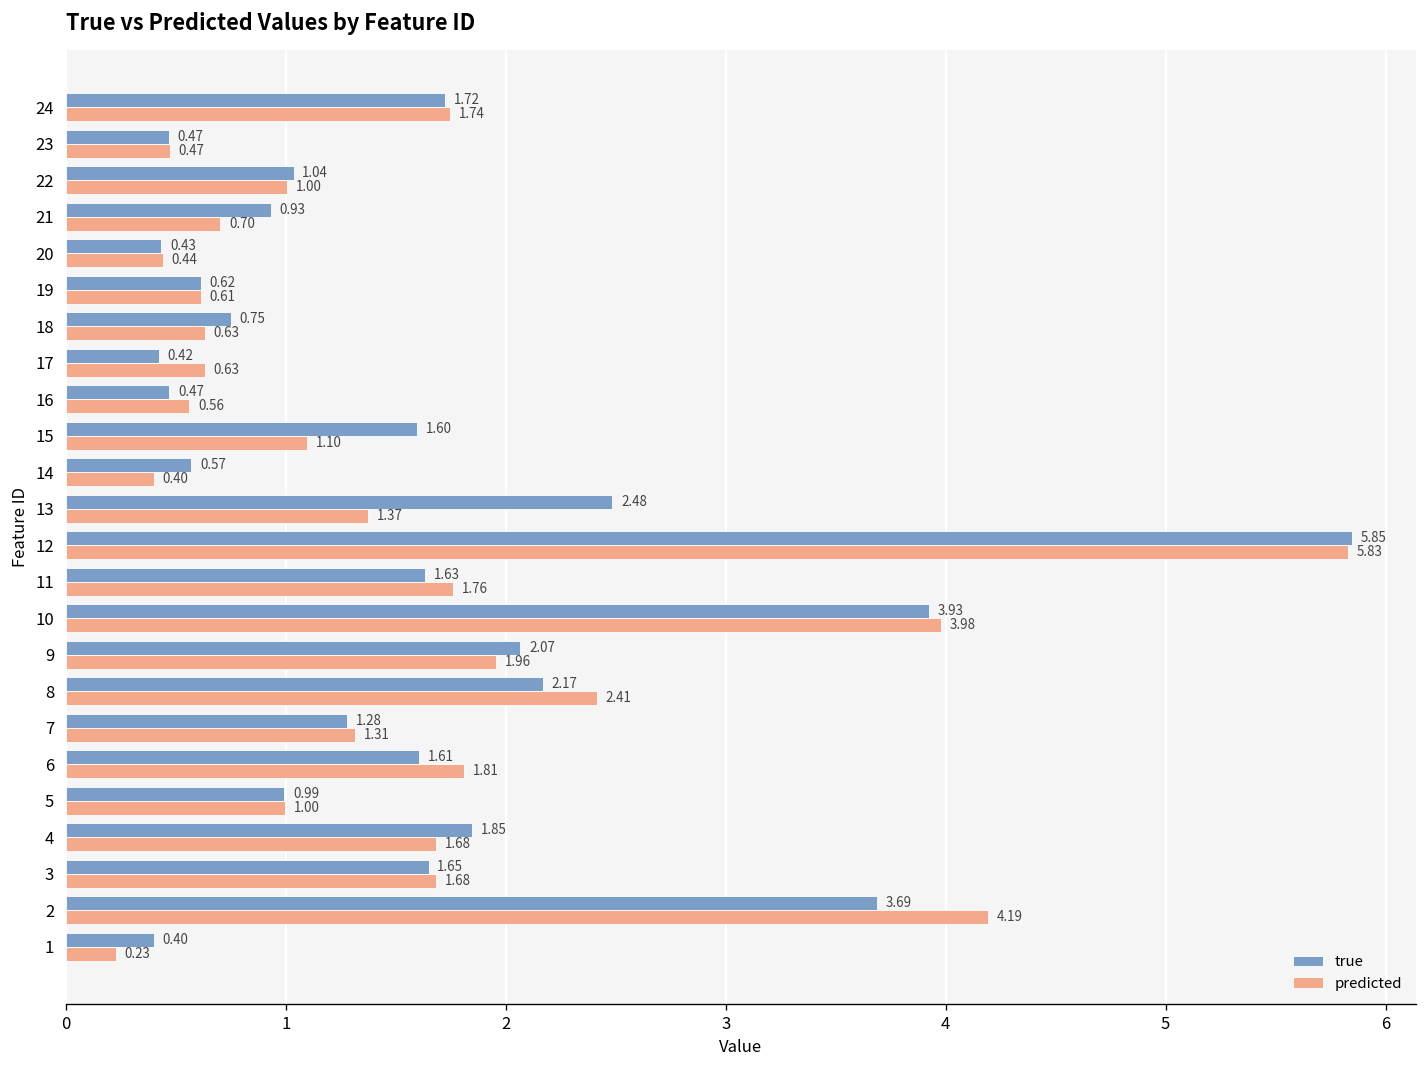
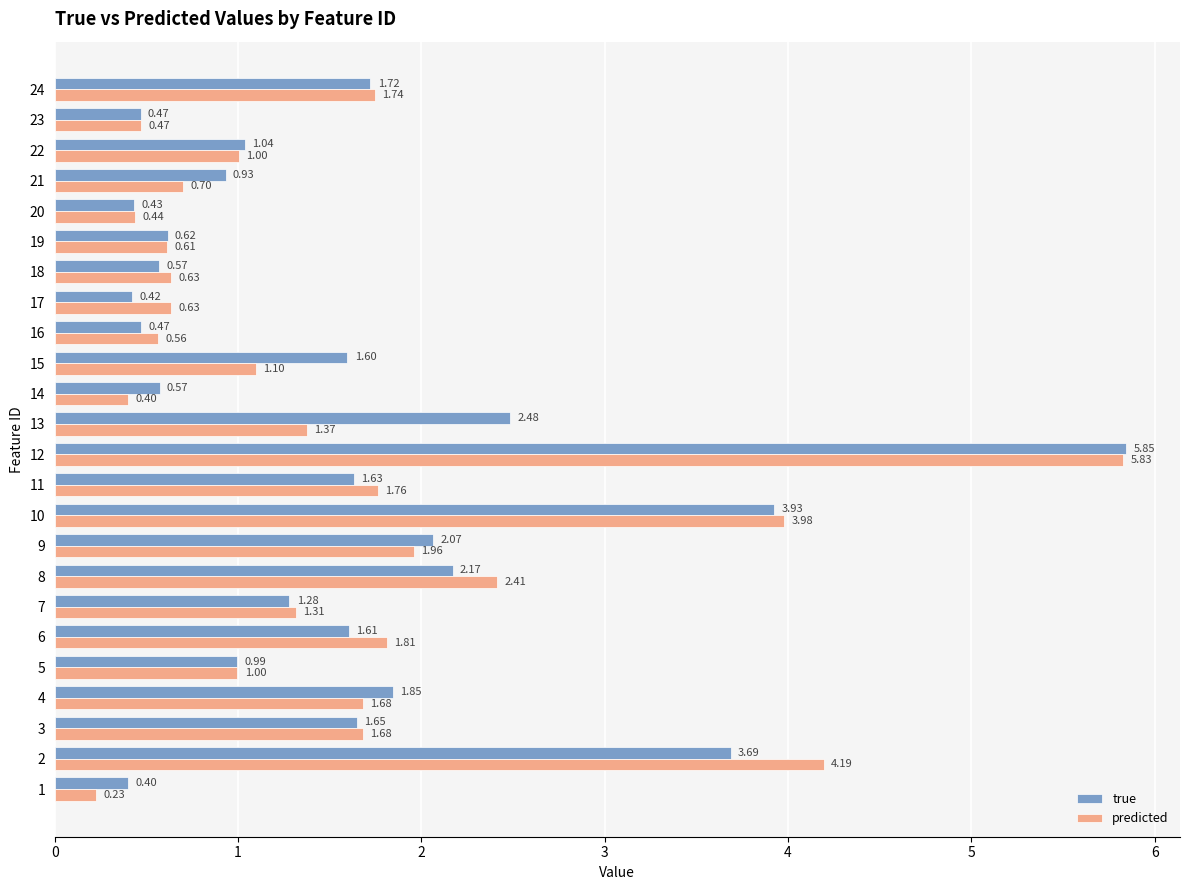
  {
    "true": {
      "24": 1.72,
      "23": 0.47,
      "22": 1.04,
      "21": 0.93,
      "20": 0.43,
      "19": 0.62,
-     "18": 0.75,
+     "18": 0.57,
      "17": 0.42,
      "16": 0.47,
      "15": 1.60,
      "14": 0.57,
      "13": 2.48,
      "12": 5.85,
      "11": 1.63,
      "10": 3.93,
      "9": 2.07,
      "8": 2.17,
      "7": 1.28,
      "6": 1.61,
      "5": 0.99,
      "4": 1.85,
      "3": 1.65,
      "2": 3.69,
      "1": 0.40
    },
    "predicted": {
      "24": 1.74,
      "23": 0.47,
      "22": 1.00,
      "21": 0.70,
      "20": 0.44,
      "19": 0.61,
      "18": 0.63,
      "17": 0.63,
      "16": 0.56,
      "15": 1.10,
      "14": 0.40,
      "13": 1.37,
      "12": 5.83,
      "11": 1.76,
      "10": 3.98,
      "9": 1.96,
      "8": 2.41,
      "7": 1.31,
      "6": 1.81,
      "5": 1.00,
      "4": 1.68,
      "3": 1.68,
      "2": 4.19,
      "1": 0.23
    }
  }
